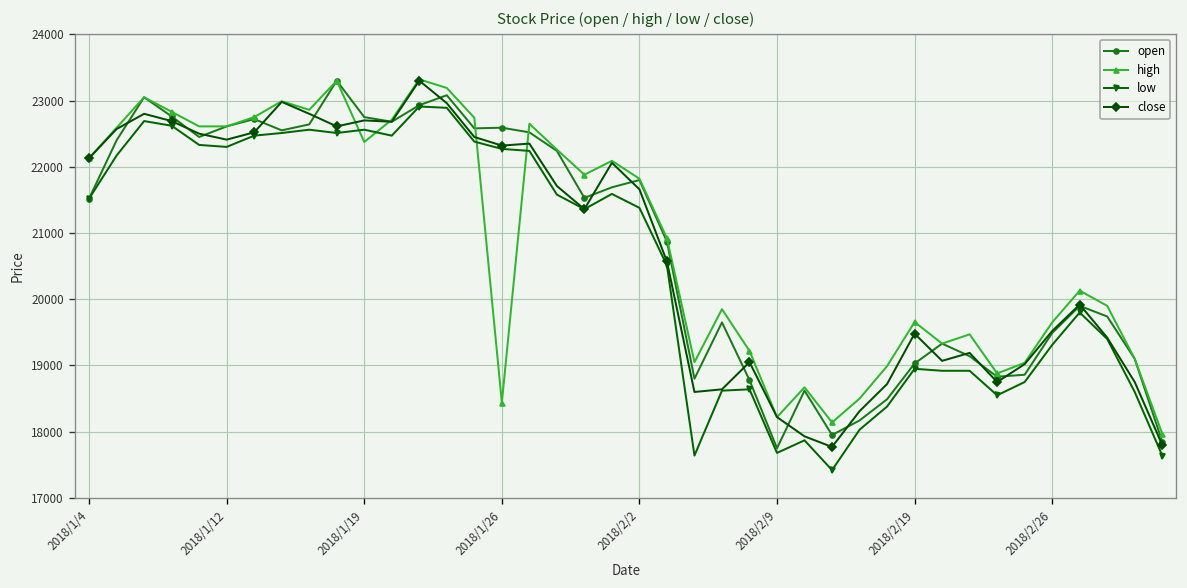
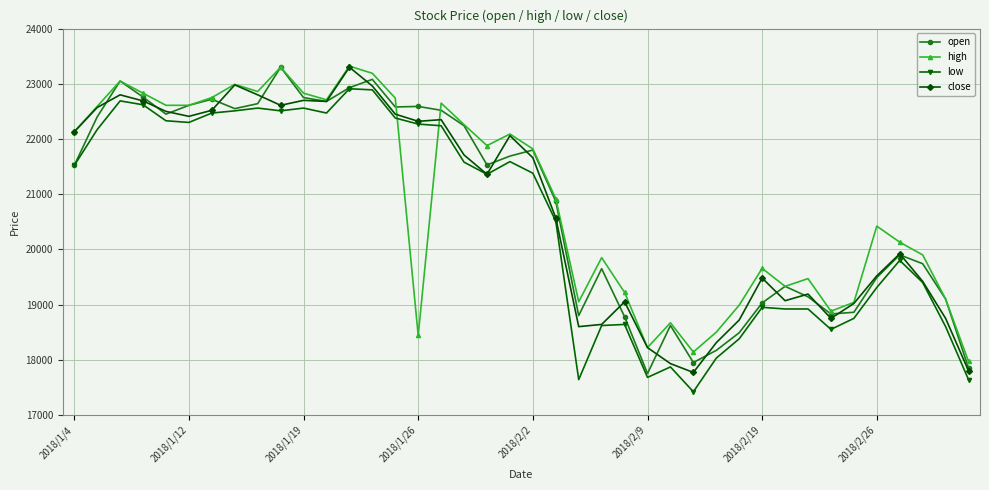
  {
    "high": {
-     "2018/1/19": 22400,
+     "2018/1/19": 22800,
      "2018/1/26": 18400,
      "2018/2/19": 19700,
-     "2018/2/26": 19700
+     "2018/2/26": 20400
    }
  }
